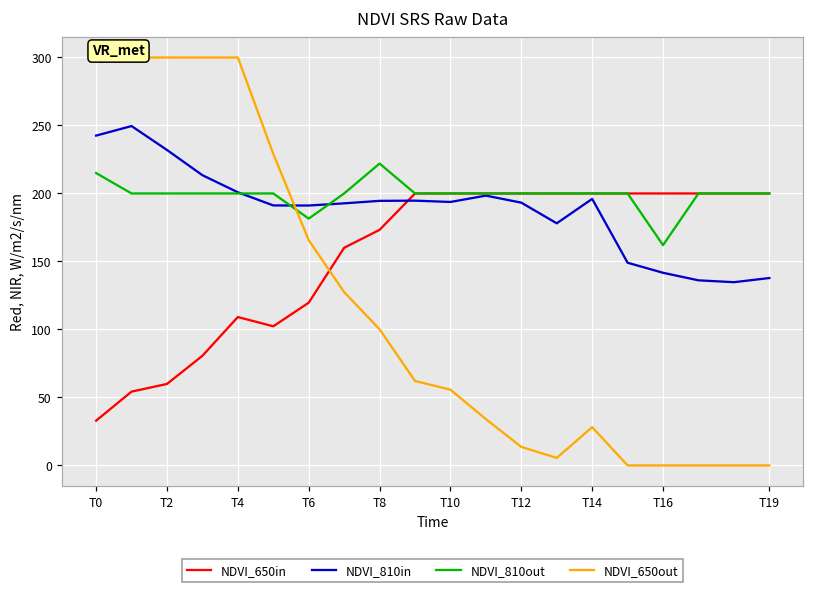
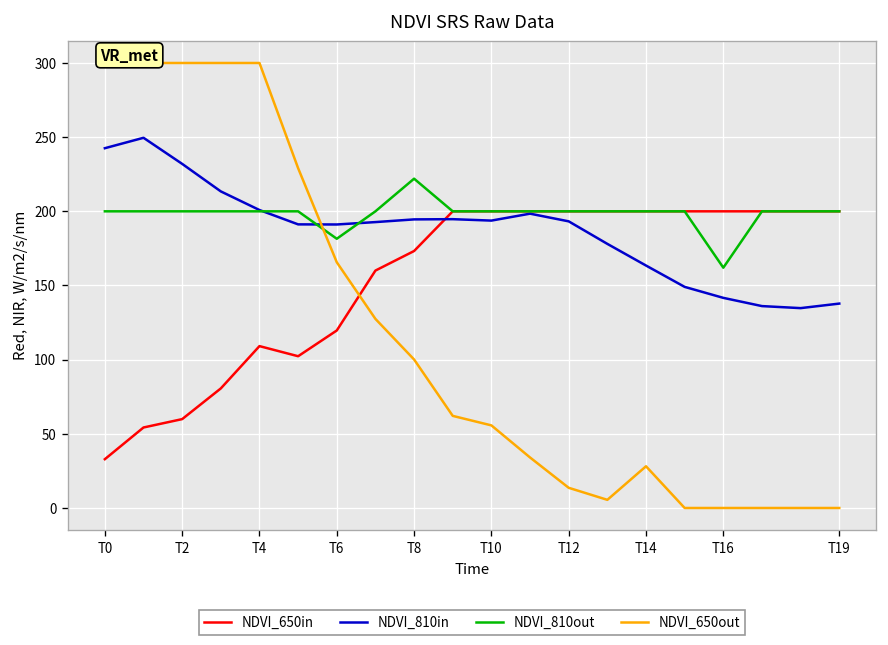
  {
    "NDVI_650in": {
      "T0": 33,
      "T2": 60,
      "T4": 109,
      "T6": 120,
      "T8": 173,
      "T16": 200
    },
    "NDVI_810in": {
      "T0": 243,
      "T2": 232,
      "T6": 191,
      "T8": 195,
      "T10": 194,
      "T12": 193,
-     "T14": 196,
+     "T14": 163,
      "T16": 142,
      "T19": 138
    },
    "NDVI_810out": {
-     "T0": 215,
+     "T0": 200,
      "T2": 200,
      "T6": 182,
      "T8": 222,
      "T16": 162
    },
    "NDVI_650out": {
      "T2": 300,
      "T4": 300,
      "T6": 166,
      "T8": 100,
      "T10": 56,
      "T12": 14,
      "T14": 28,
      "T16": 0,
      "T19": 0
    }
  }
